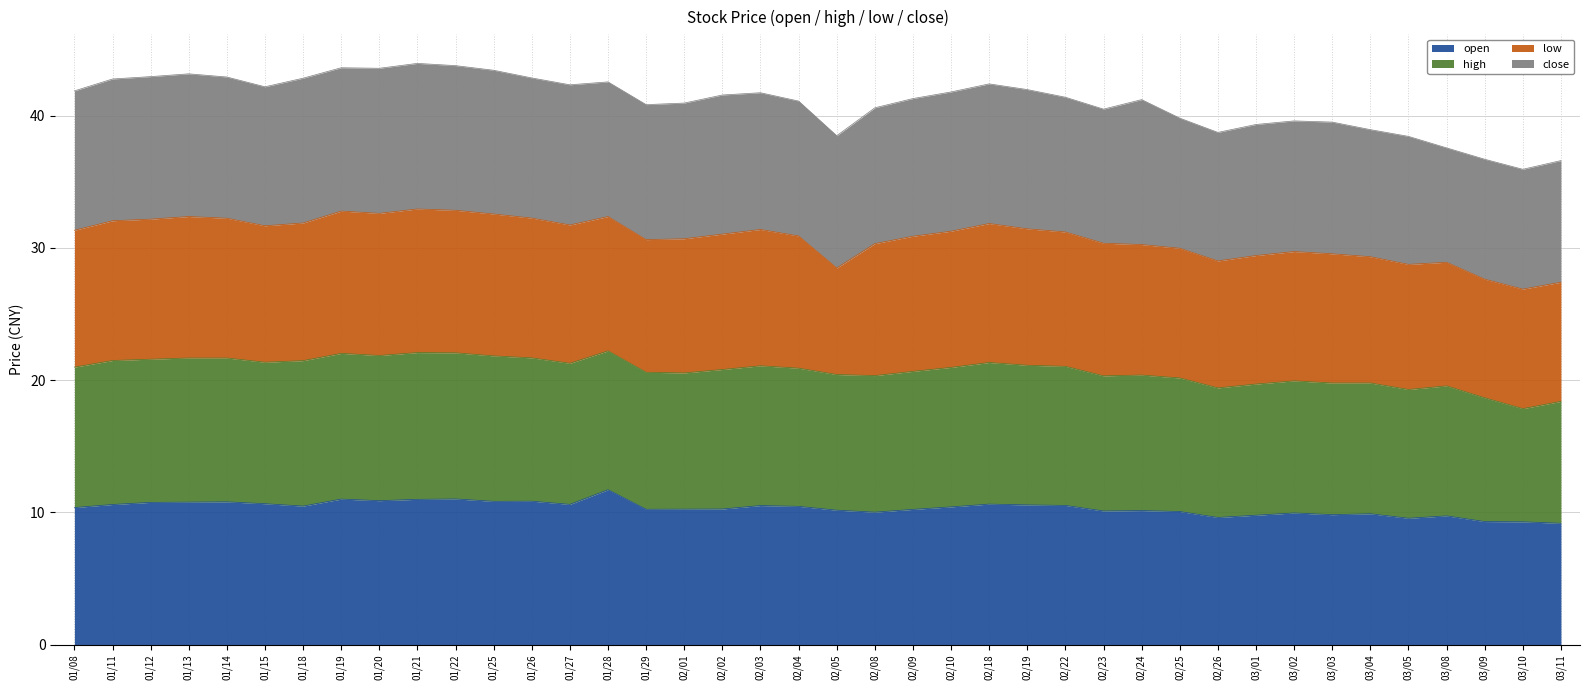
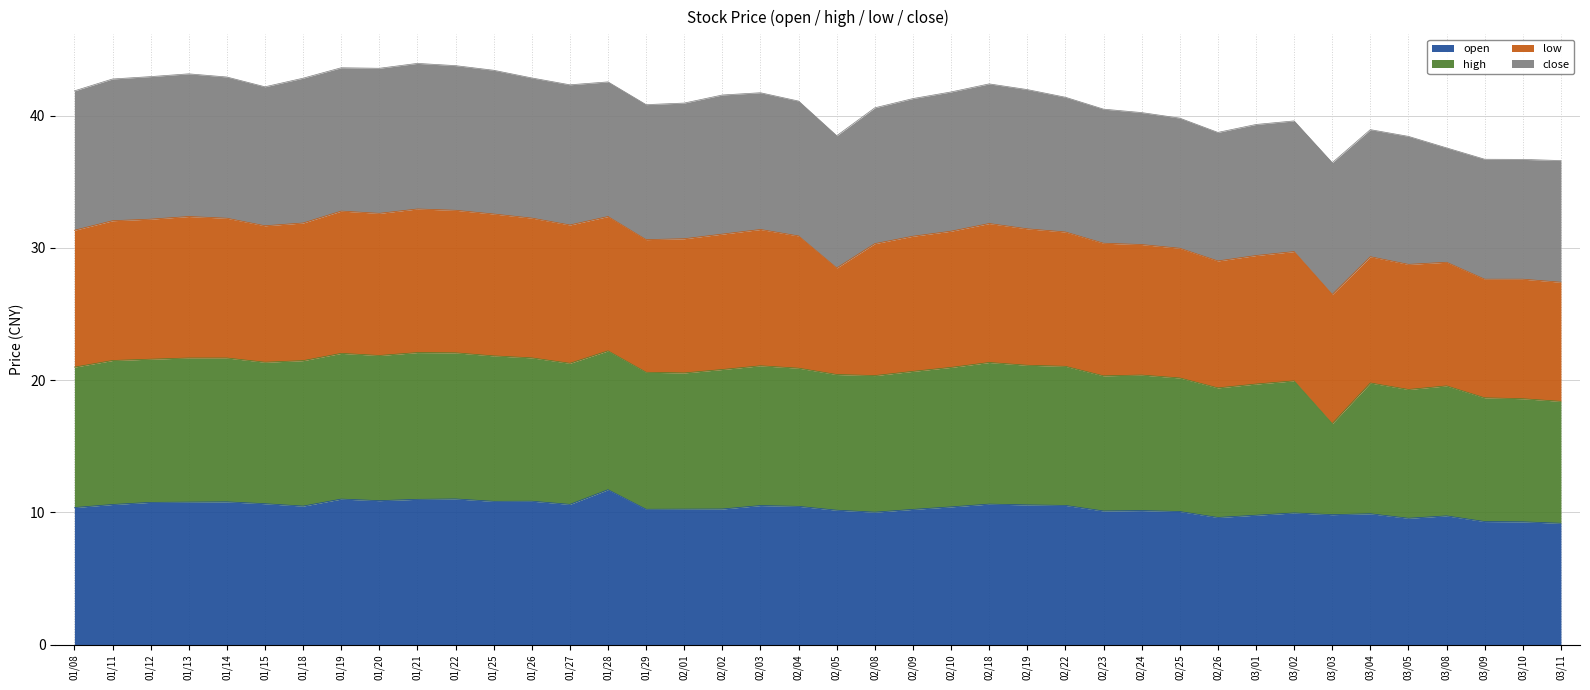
  {
    "open": {
      "01/08": 10.4,
      "01/11": 10.6,
      "01/12": 10.8,
      "01/13": 10.8,
      "01/14": 10.8,
      "01/15": 10.7,
      "01/18": 10.5,
      "01/19": 11.0,
      "01/20": 10.9,
      "01/21": 11.0,
      "01/22": 11.0,
      "01/25": 10.8,
      "01/26": 10.8,
      "01/27": 10.6,
      "01/28": 11.7,
      "01/29": 10.2,
      "02/01": 10.2,
      "02/02": 10.3,
      "02/03": 10.5,
      "02/04": 10.5,
      "02/05": 10.2,
      "02/08": 10.0,
      "02/09": 10.2,
      "02/10": 10.4,
      "02/18": 10.6,
      "02/19": 10.6,
      "02/22": 10.5,
      "02/23": 10.1,
      "02/24": 10.1,
      "02/25": 10.1,
      "02/26": 9.6,
      "03/01": 9.8,
      "03/02": 10.0,
      "03/03": 9.8,
      "03/04": 9.9,
      "03/05": 9.6,
      "03/08": 9.7,
      "03/09": 9.3,
      "03/10": 9.3,
      "03/11": 9.2
    },
    "high": {
      "01/08": 10.6,
      "01/11": 10.9,
      "01/12": 10.8,
      "01/13": 10.9,
      "01/14": 10.9,
      "01/15": 10.7,
      "01/18": 11.0,
      "01/19": 11.0,
      "01/20": 11.0,
      "01/21": 11.1,
      "01/22": 11.1,
      "01/25": 11.0,
      "01/26": 10.8,
      "01/27": 10.7,
      "01/28": 10.5,
      "01/29": 10.4,
      "02/01": 10.3,
      "02/02": 10.6,
      "02/03": 10.6,
      "02/04": 10.5,
      "02/05": 10.3,
      "02/08": 10.3,
      "02/09": 10.4,
      "02/10": 10.6,
      "02/18": 10.7,
      "02/19": 10.6,
      "02/22": 10.5,
      "02/23": 10.2,
      "02/24": 10.3,
      "02/25": 10.1,
      "02/26": 9.8,
      "03/01": 9.9,
      "03/02": 10.0,
-     "03/03": 10.0,
+     "03/03": 6.9,
      "03/04": 9.9,
      "03/05": 9.7,
      "03/08": 9.8,
      "03/09": 9.4,
-     "03/10": 8.6,
+     "03/10": 9.3,
      "03/11": 9.2
    },
    "low": {
      "01/08": 10.4,
      "01/11": 10.6,
      "01/12": 10.6,
      "01/13": 10.7,
      "01/14": 10.6,
      "01/15": 10.3,
      "01/18": 10.4,
      "01/19": 10.8,
      "01/20": 10.8,
      "01/21": 10.9,
      "01/22": 10.8,
      "01/25": 10.7,
      "01/26": 10.6,
      "01/27": 10.5,
      "01/28": 10.2,
      "01/29": 10.0,
      "02/01": 10.1,
      "02/02": 10.2,
      "02/03": 10.3,
      "02/04": 10.0,
      "02/05": 8.1,
      "02/08": 10.0,
      "02/09": 10.2,
      "02/10": 10.3,
      "02/18": 10.5,
      "02/19": 10.3,
      "02/22": 10.2,
      "02/23": 10.0,
      "02/24": 9.9,
      "02/25": 9.8,
      "02/26": 9.6,
      "03/01": 9.7,
      "03/02": 9.8,
      "03/03": 9.8,
      "03/04": 9.6,
      "03/05": 9.5,
      "03/08": 9.4,
      "03/09": 9.0,
      "03/10": 9.0,
      "03/11": 9.0
    },
    "close": {
      "01/08": 10.5,
      "01/11": 10.7,
      "01/12": 10.8,
      "01/13": 10.8,
      "01/14": 10.7,
      "01/15": 10.5,
      "01/18": 11.0,
      "01/19": 10.8,
      "01/20": 11.0,
      "01/21": 11.0,
      "01/22": 10.9,
      "01/25": 10.9,
      "01/26": 10.6,
      "01/27": 10.6,
      "01/28": 10.2,
      "01/29": 10.2,
      "02/01": 10.3,
      "02/02": 10.5,
      "02/03": 10.3,
      "02/04": 10.2,
      "02/05": 10.0,
      "02/08": 10.3,
      "02/09": 10.4,
      "02/10": 10.5,
      "02/18": 10.6,
      "02/19": 10.5,
      "02/22": 10.2,
      "02/23": 10.1,
-     "02/24": 11.0,
+     "02/24": 10.0,
      "02/25": 9.8,
      "02/26": 9.7,
      "03/01": 9.9,
      "03/02": 9.9,
      "03/03": 10.0,
      "03/04": 9.6,
      "03/05": 9.7,
      "03/08": 8.6,
      "03/09": 9.1,
      "03/10": 9.1,
      "03/11": 9.2
    }
  }
